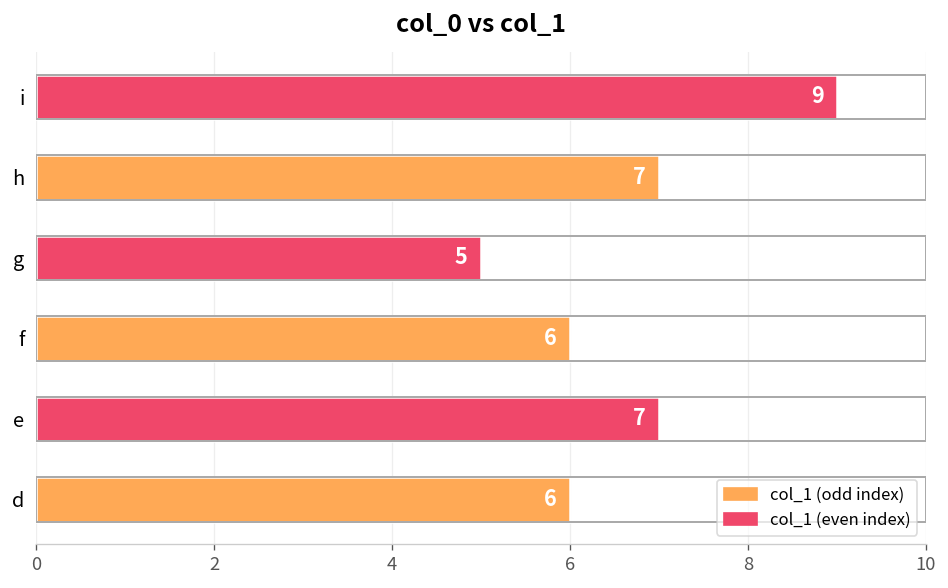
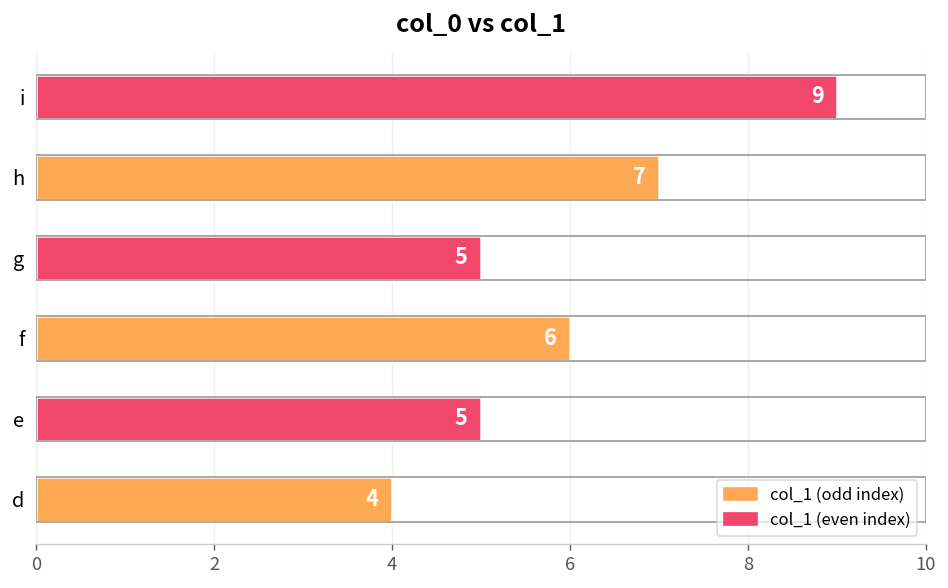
  {
    "i": 9,
    "h": 7,
    "g": 5,
    "f": 6,
-   "e": 7,
-   "d": 6
+   "e": 5,
+   "d": 4
  }
